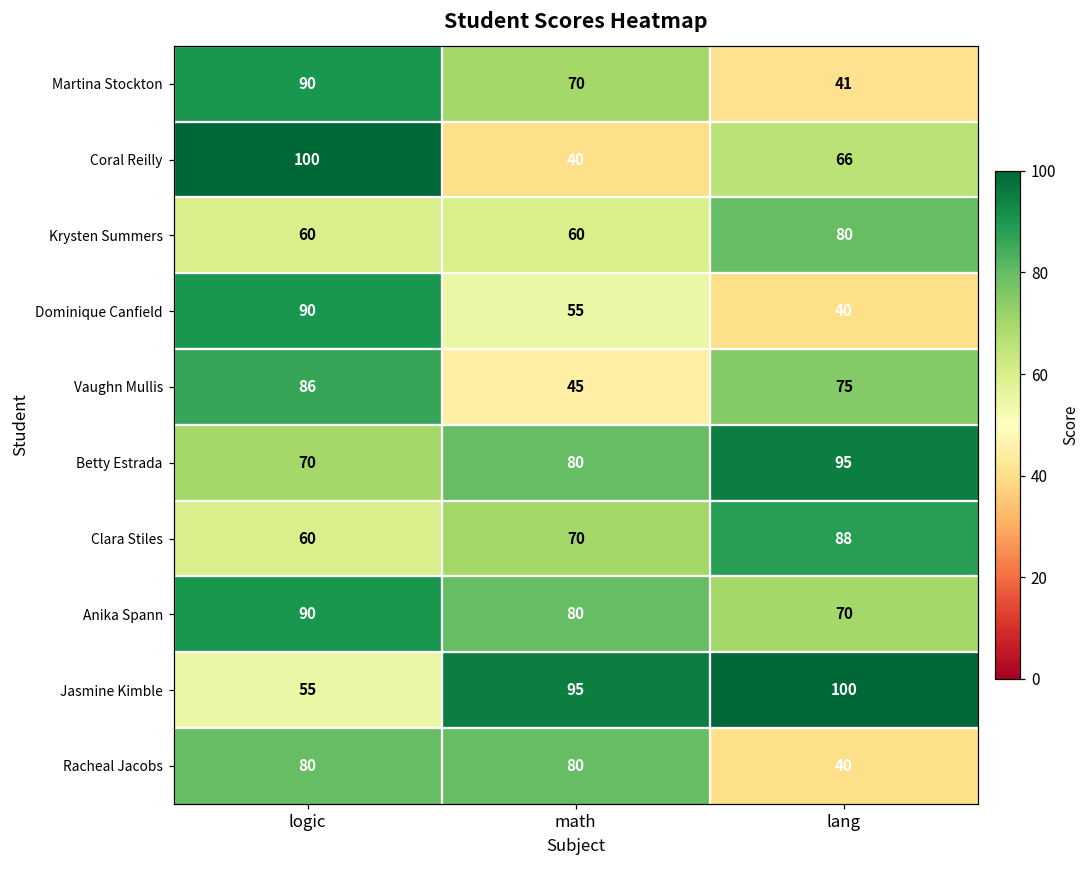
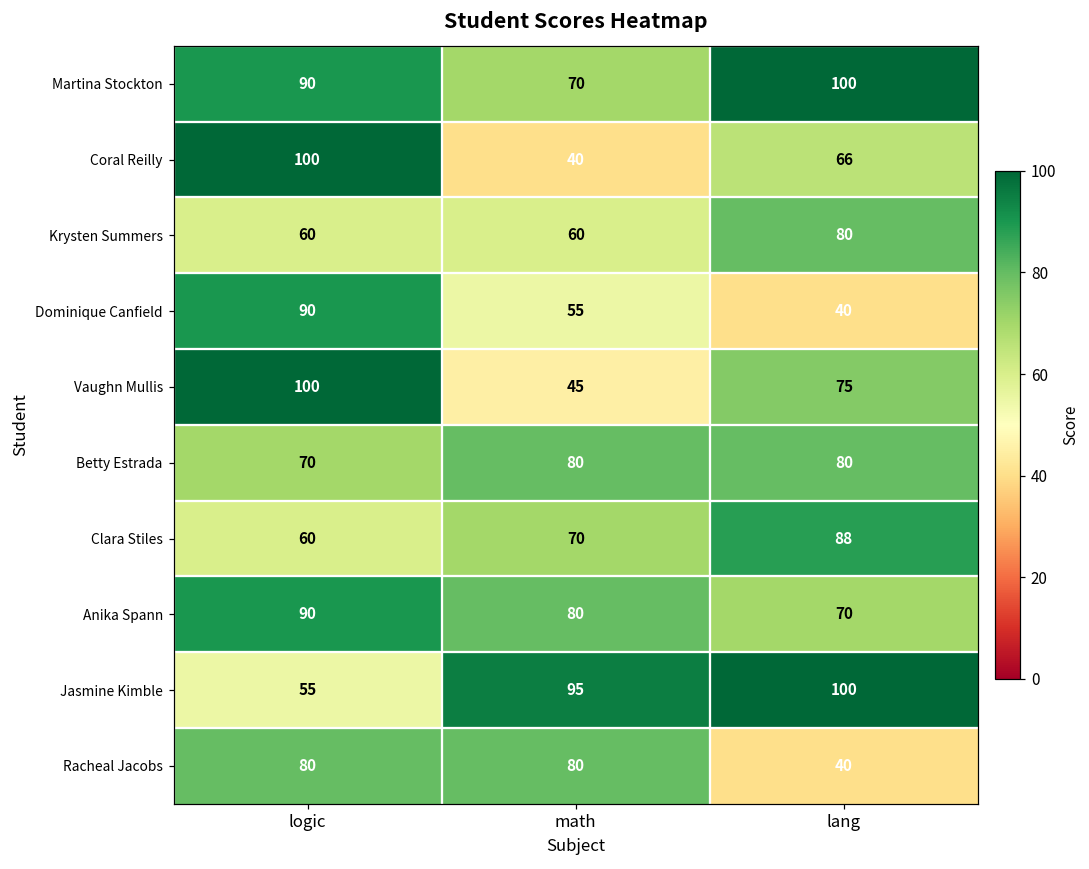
  {
    "Martina Stockton": {
      "logic": 90,
      "math": 70,
-     "lang": 41
+     "lang": 100
    },
    "Coral Reilly": {
      "logic": 100,
      "math": 40,
      "lang": 66
    },
    "Krysten Summers": {
      "logic": 60,
      "math": 60,
      "lang": 80
    },
    "Dominique Canfield": {
      "logic": 90,
      "math": 55,
      "lang": 40
    },
    "Vaughn Mullis": {
-     "logic": 86,
+     "logic": 100,
      "math": 45,
      "lang": 75
    },
    "Betty Estrada": {
      "logic": 70,
      "math": 80,
-     "lang": 95
+     "lang": 80
    },
    "Clara Stiles": {
      "logic": 60,
      "math": 70,
      "lang": 88
    },
    "Anika Spann": {
      "logic": 90,
      "math": 80,
      "lang": 70
    },
    "Jasmine Kimble": {
      "logic": 55,
      "math": 95,
      "lang": 100
    },
    "Racheal Jacobs": {
      "logic": 80,
      "math": 80,
      "lang": 40
    }
  }
